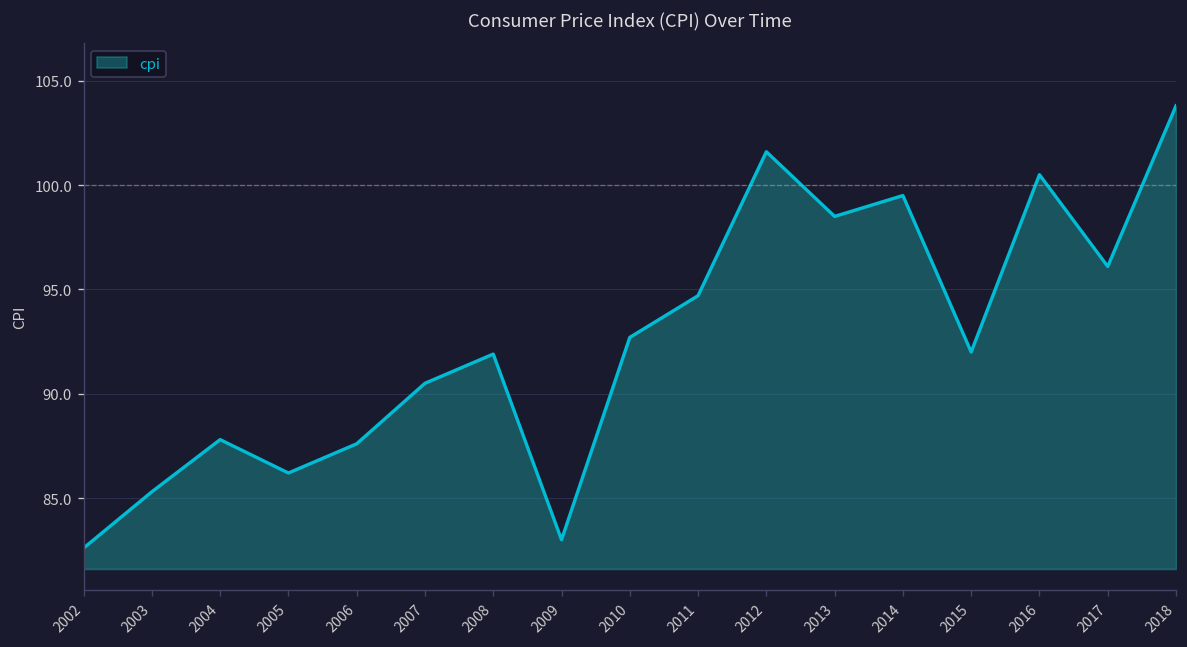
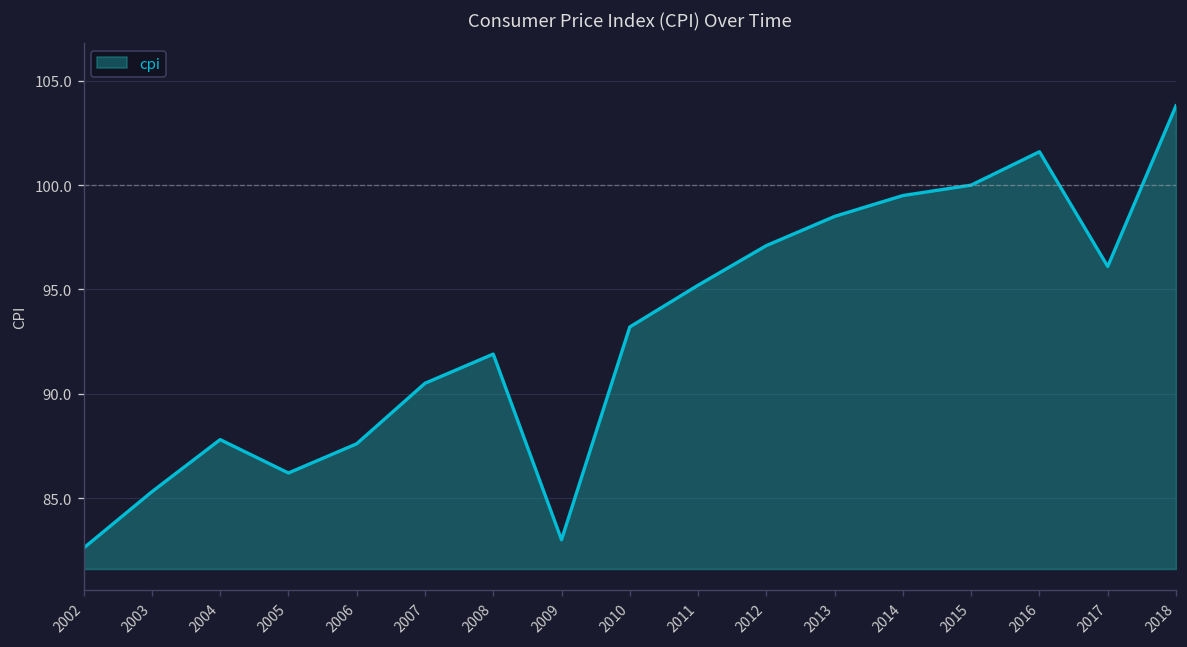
  {
    "2002": 82.6,
    "2003": 85.3,
    "2004": 87.8,
    "2005": 86.2,
    "2006": 87.6,
    "2007": 90.5,
    "2008": 91.9,
    "2009": 83.0,
-   "2010": 92.7,
-   "2011": 94.7,
-   "2012": 101.6,
+   "2010": 93.2,
+   "2011": 95.2,
+   "2012": 97.1,
    "2013": 98.5,
    "2014": 99.5,
-   "2015": 92,
-   "2016": 100.5,
+   "2015": 100,
+   "2016": 101.6,
    "2017": 96.1,
    "2018": 103.8
  }
